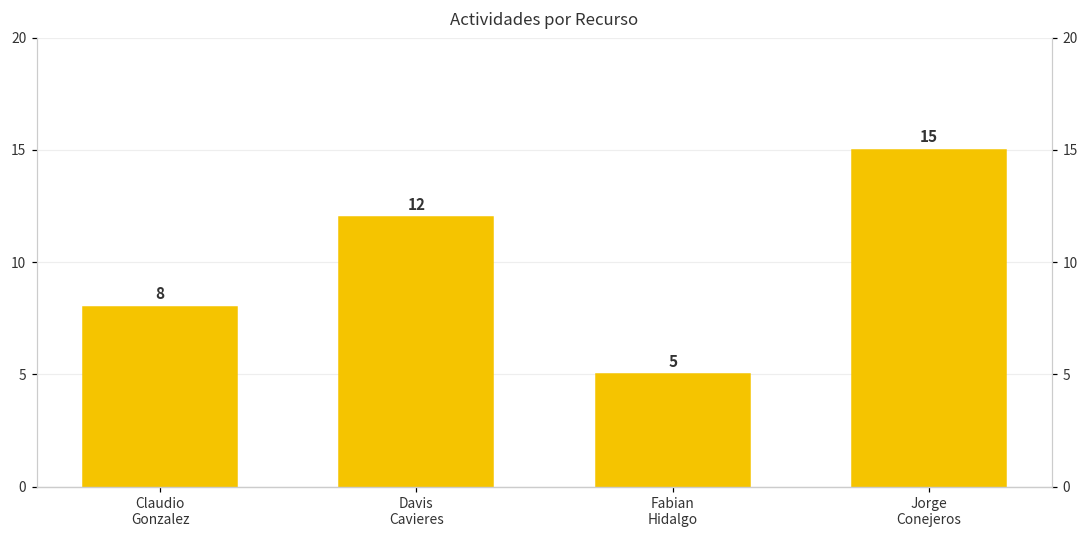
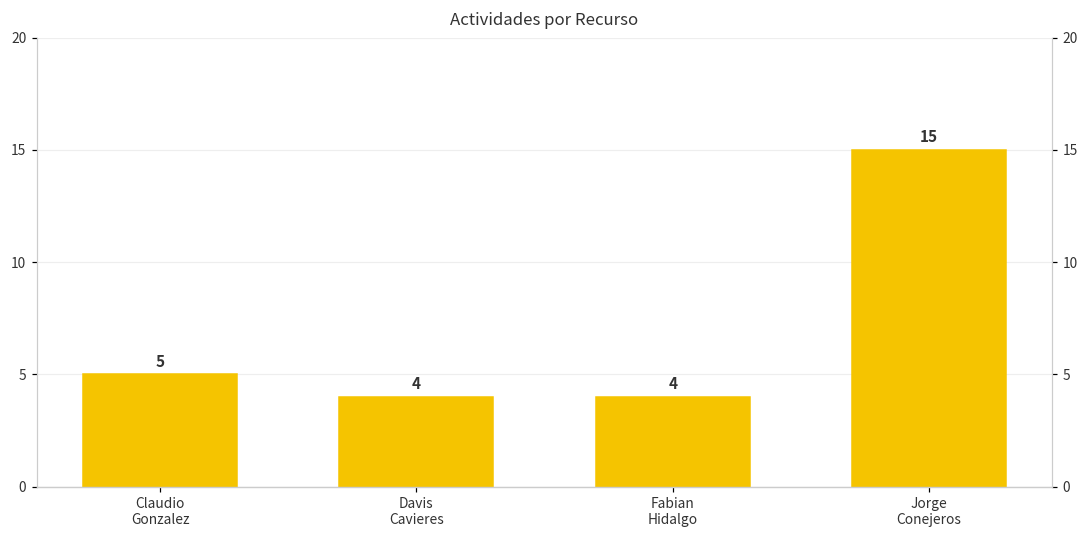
  {
-   "Claudio Gonzalez": 8,
-   "Davis Cavieres": 12,
-   "Fabian Hidalgo": 5,
+   "Claudio Gonzalez": 5,
+   "Davis Cavieres": 4,
+   "Fabian Hidalgo": 4,
    "Jorge Conejeros": 15
  }
